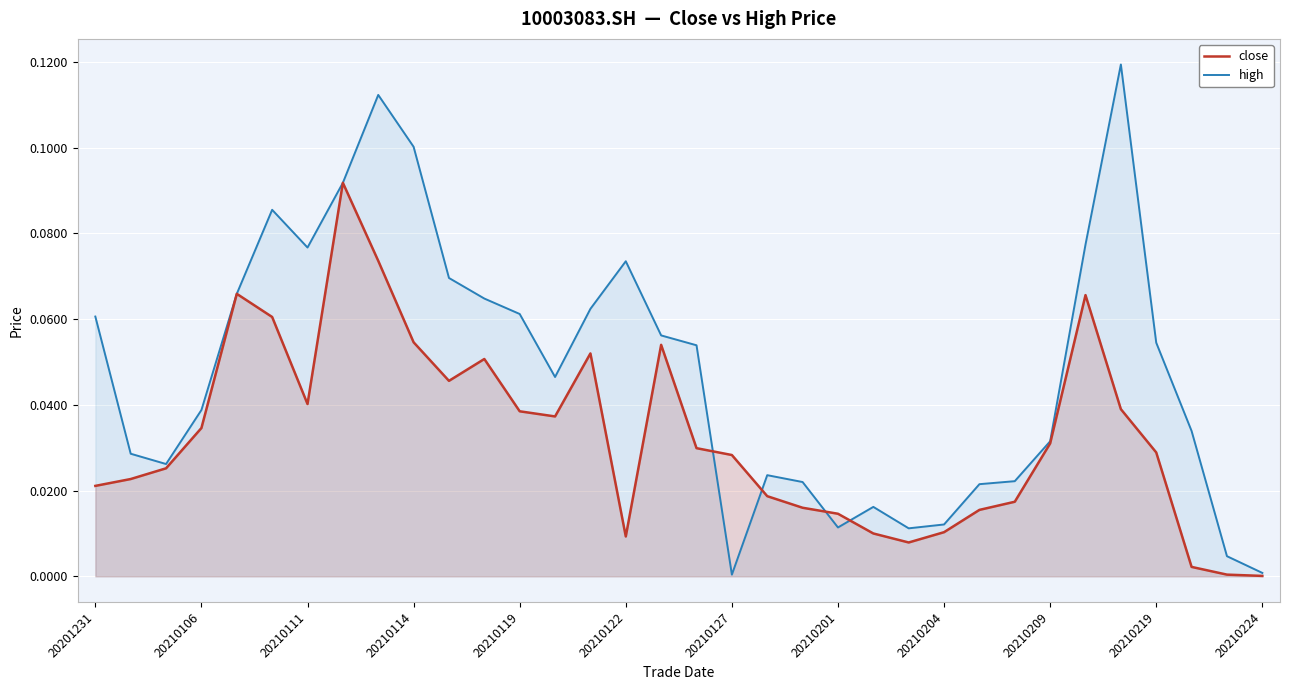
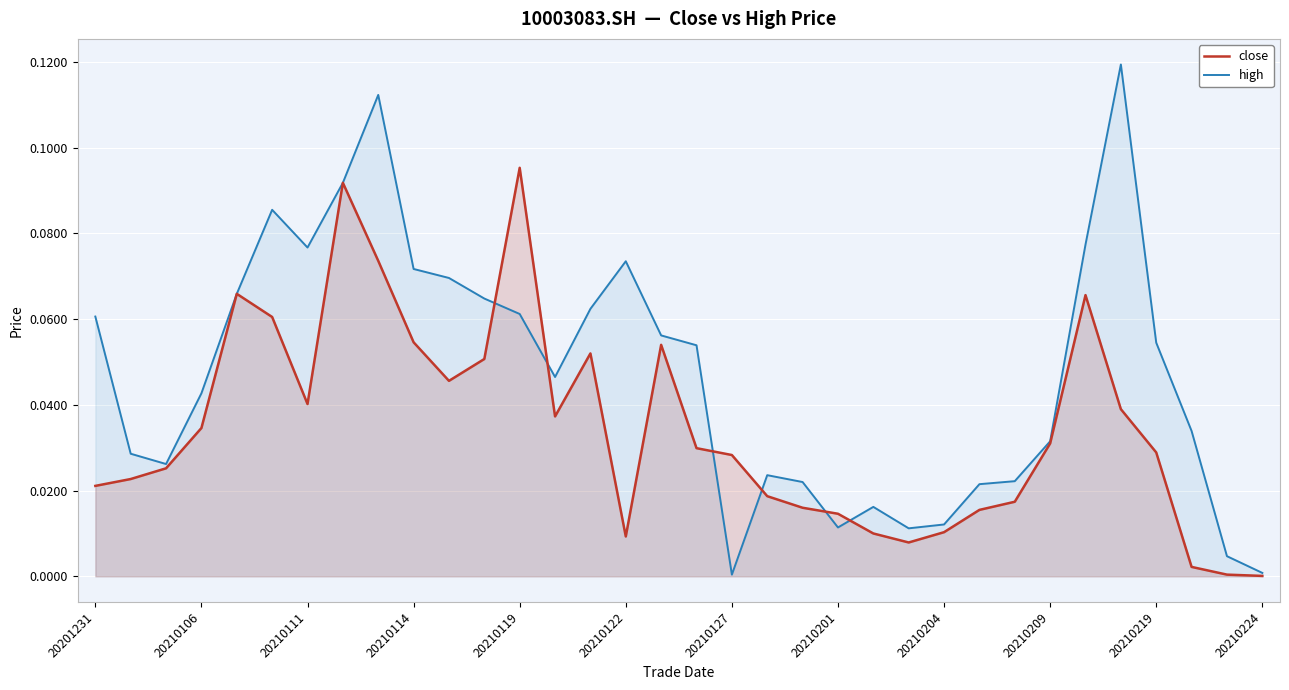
  {
    "close": {
      "20201231": 0.021,
      "20210106": 0.035,
      "20210111": 0.040,
      "20210114": 0.055,
-     "20210119": 0.039,
+     "20210119": 0.095,
      "20210122": 0.009,
      "20210127": 0.028,
      "20210201": 0.015,
      "20210204": 0.010,
      "20210219": 0.029,
      "20210224": 0.000
    },
    "high": {
      "20201231": 0.061,
-     "20210106": 0.039,
+     "20210106": 0.043,
      "20210111": 0.077,
-     "20210114": 0.100,
+     "20210114": 0.072,
      "20210119": 0.061,
      "20210122": 0.074,
      "20210127": 0.000,
      "20210201": 0.011,
      "20210204": 0.012,
      "20210219": 0.055,
      "20210224": 0.001
    }
  }
